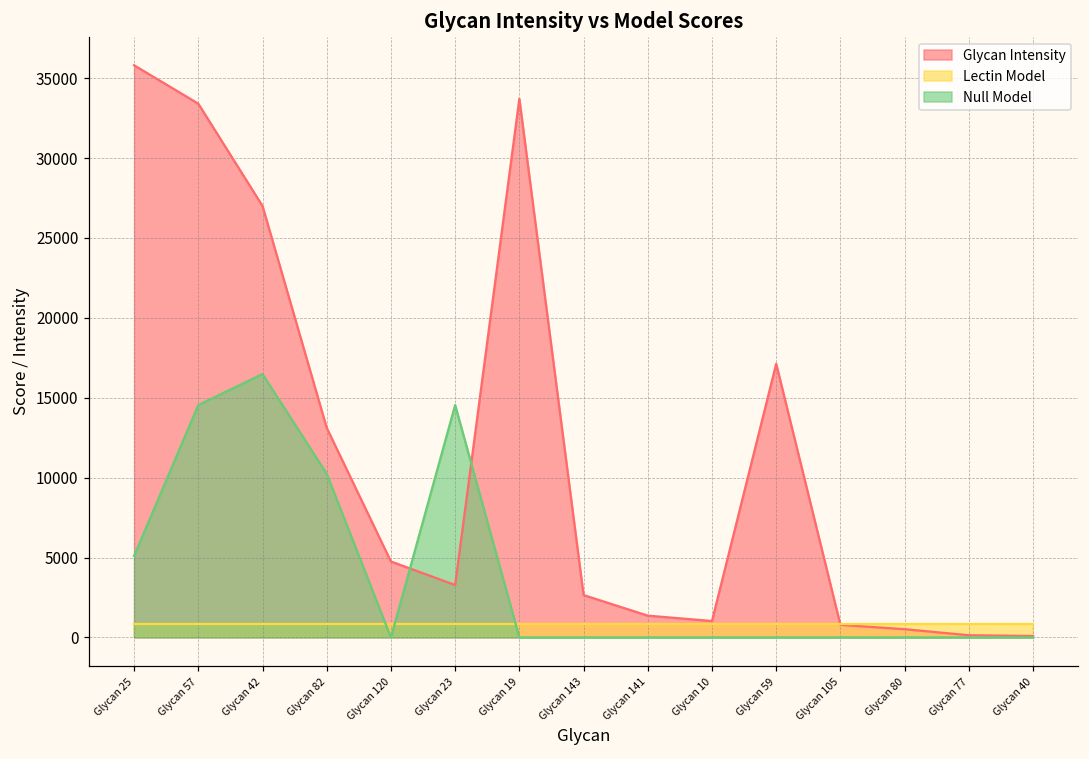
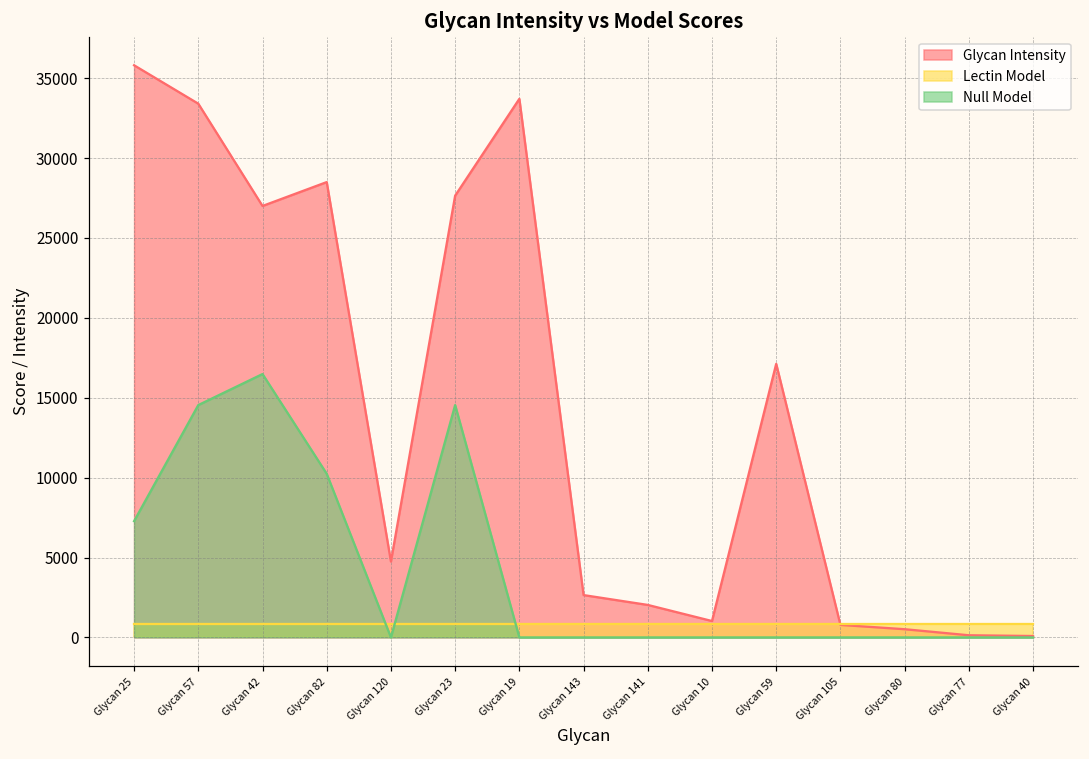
  {
    "Glycan Intensity": {
      "Glycan 25": 35800,
      "Glycan 57": 33400,
      "Glycan 42": 27000,
-     "Glycan 82": 13100,
+     "Glycan 82": 28500,
      "Glycan 120": 4700,
-     "Glycan 23": 3300,
+     "Glycan 23": 27600,
      "Glycan 19": 33700,
      "Glycan 143": 2600,
-     "Glycan 141": 1400,
+     "Glycan 141": 2000,
      "Glycan 59": 17100,
      "Glycan 80": 500
    },
    "Lectin Model": {
      "Glycan 25": 900,
      "Glycan 57": 900,
      "Glycan 42": 900,
      "Glycan 82": 900,
      "Glycan 120": 900,
      "Glycan 23": 900,
      "Glycan 19": 900,
      "Glycan 143": 900,
      "Glycan 141": 900,
      "Glycan 59": 900,
      "Glycan 80": 900,
      "Glycan 77": 900,
      "Glycan 40": 900
    },
    "Null Model": {
-     "Glycan 25": 5100,
+     "Glycan 25": 7300,
      "Glycan 57": 14500,
      "Glycan 42": 16500,
      "Glycan 82": 10200,
      "Glycan 120": 0,
      "Glycan 23": 14500,
      "Glycan 19": 0,
      "Glycan 143": 0,
      "Glycan 141": 0,
      "Glycan 10": 0,
      "Glycan 59": 0,
      "Glycan 105": 0,
      "Glycan 80": 0
    }
  }
